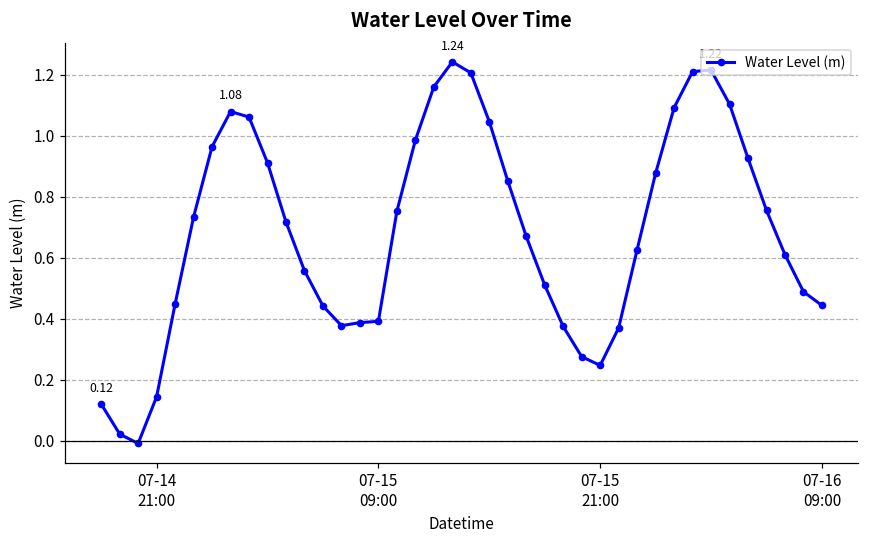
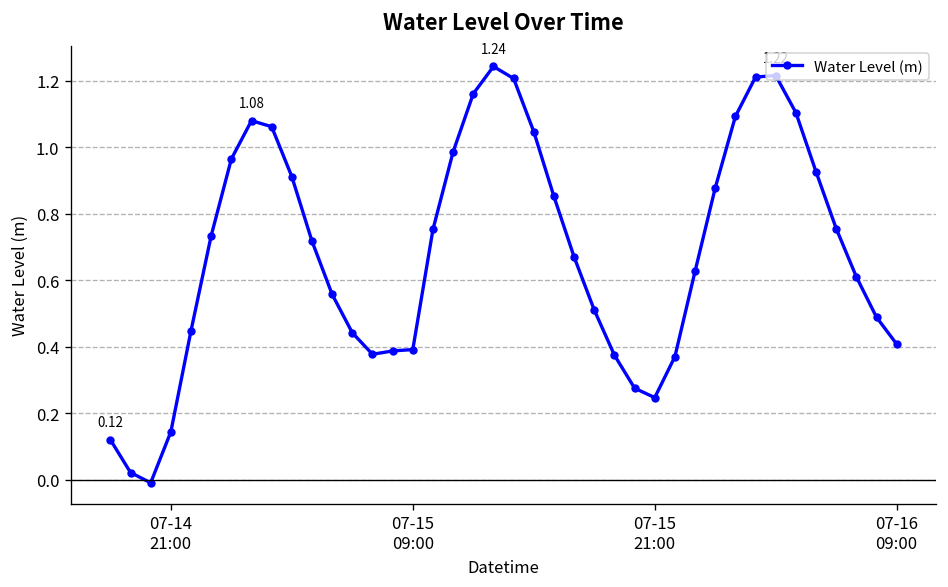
  {
    "07-14 21:00": 0.14,
    "07-15 09:00": 0.39,
    "07-15 21:00": 0.25,
-   "07-16 09:00": 0.44
+   "07-16 09:00": 0.41
  }
